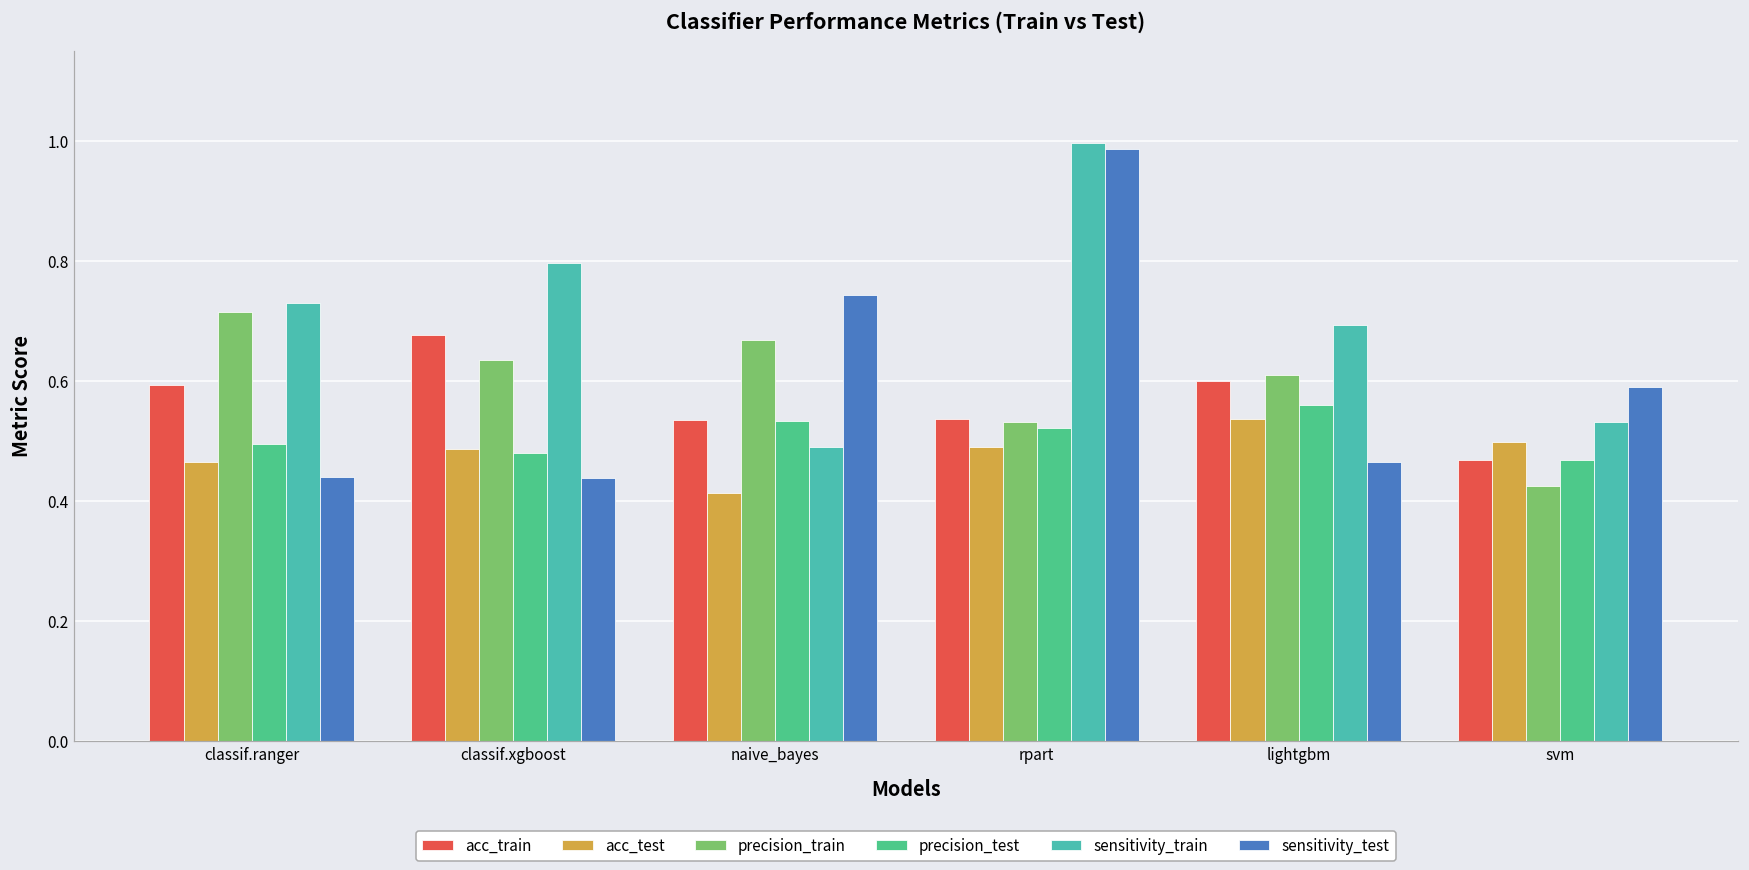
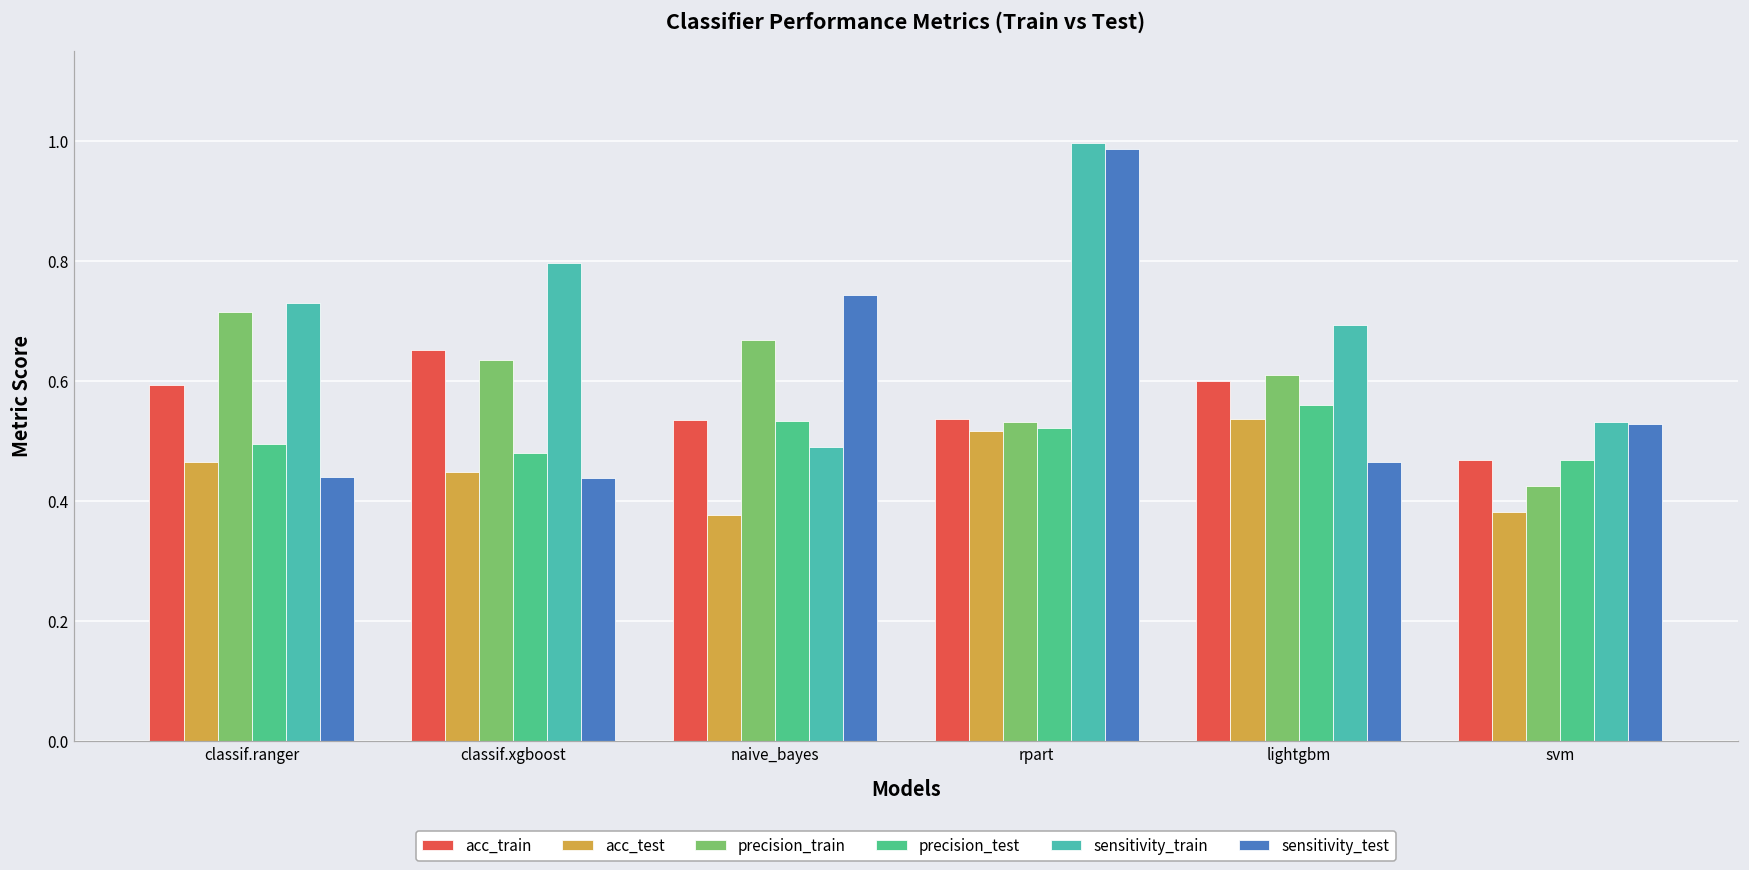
  {
    "acc_train": {
      "classif.ranger": 0.59,
-     "classif.xgboost": 0.68,
+     "classif.xgboost": 0.65,
      "naive_bayes": 0.53,
      "rpart": 0.54,
      "lightgbm": 0.60,
      "svm": 0.47
    },
    "acc_test": {
      "classif.ranger": 0.47,
-     "classif.xgboost": 0.49,
-     "naive_bayes": 0.41,
-     "rpart": 0.49,
+     "classif.xgboost": 0.45,
+     "naive_bayes": 0.38,
+     "rpart": 0.52,
      "lightgbm": 0.54,
-     "svm": 0.50
+     "svm": 0.38
    },
    "sensitivity_test": {
      "classif.ranger": 0.44,
      "classif.xgboost": 0.44,
      "naive_bayes": 0.74,
      "rpart": 0.99,
      "lightgbm": 0.46,
-     "svm": 0.59
+     "svm": 0.53
    }
  }
